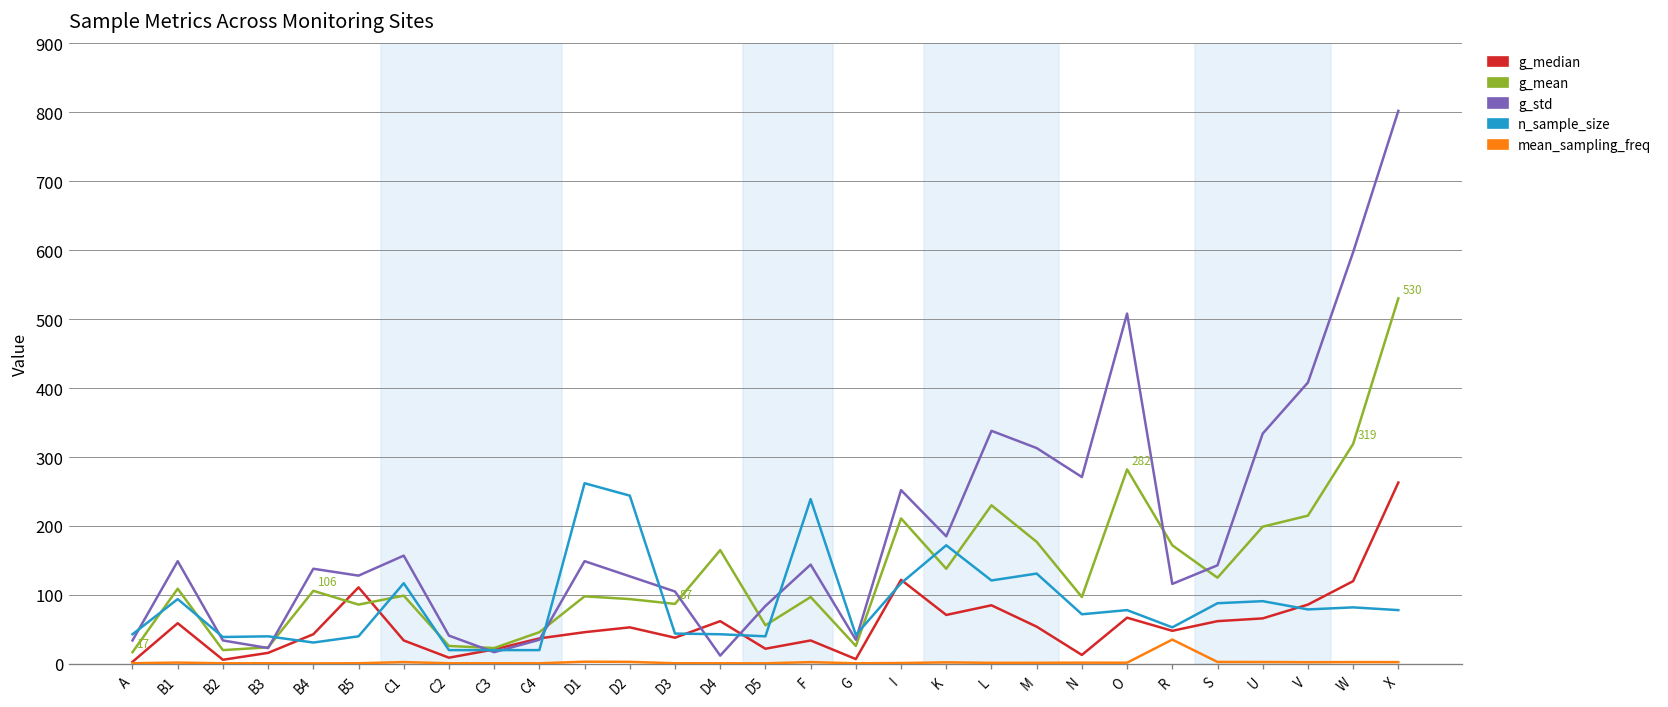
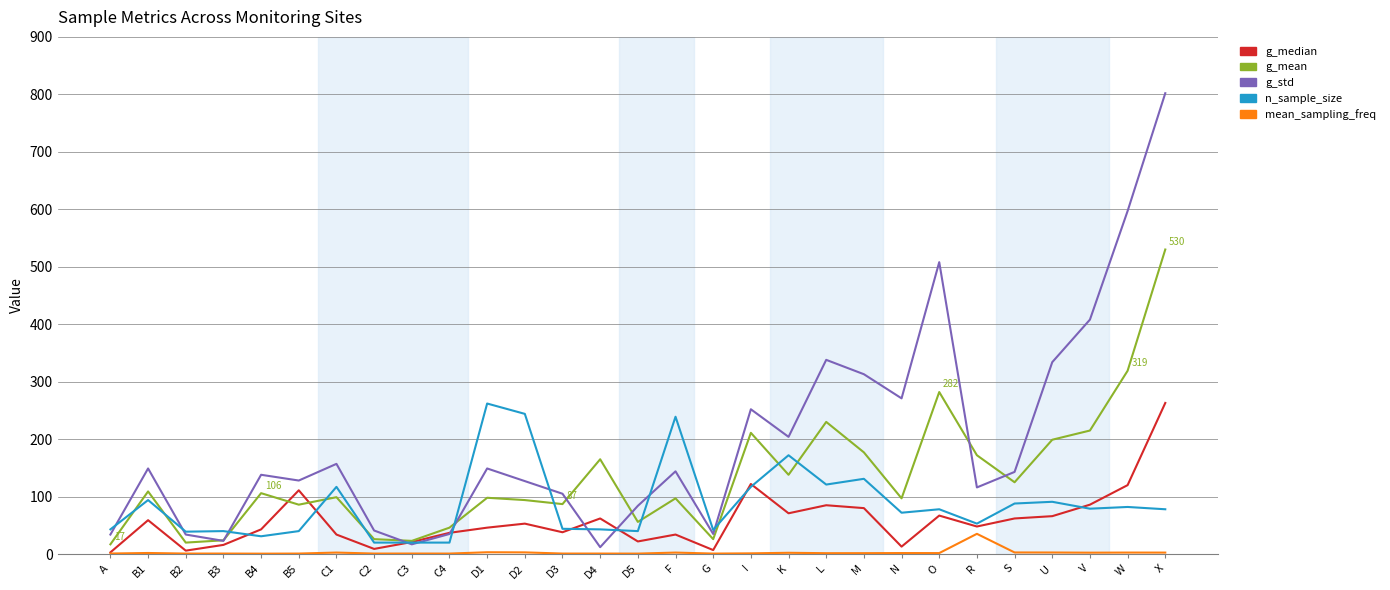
  {
    "g_median": {
      "B1": 60,
      "B2": 10,
      "B3": 20,
      "B4": 40,
      "B5": 110,
      "C1": 30,
      "C2": 10,
      "D1": 50,
      "D2": 50,
      "D3": 40,
      "D4": 60,
      "D5": 20,
      "F": 30,
      "G": 10,
      "I": 120,
      "K": 70,
      "L": 90,
-     "M": 50,
+     "M": 80,
      "N": 10,
      "O": 70,
      "R": 50,
      "S": 60,
      "U": 70,
      "V": 90,
      "W": 120,
      "X": 260
    },
    "g_mean": {
      "A": 17,
      "B4": 106,
      "D3": 87,
      "O": 282,
      "W": 319,
      "X": 530
    },
    "g_std": {
      "B1": 150,
      "B2": 30,
      "B4": 140,
      "B5": 130,
      "C1": 160,
      "C2": 40,
      "D1": 150,
      "D2": 130,
      "D4": 10,
      "D5": 80,
      "F": 140,
      "G": 40,
      "I": 250,
-     "K": 190,
+     "K": 200,
      "L": 340,
      "M": 310,
      "N": 270,
      "O": 510,
      "R": 120,
      "S": 140,
      "U": 330,
      "V": 410,
      "W": 600,
      "X": 800
    },
    "n_sample_size": {
      "A": 40,
      "B1": 90,
      "B2": 40,
      "B3": 40,
      "B4": 30,
      "B5": 40,
      "C1": 120,
      "C2": 20,
      "C4": 20,
      "D1": 260,
      "D2": 240,
      "D3": 40,
      "D4": 40,
      "D5": 40,
      "F": 240,
      "G": 40,
      "I": 120,
      "K": 170,
      "L": 120,
      "M": 130,
      "N": 70,
      "O": 80,
      "R": 50,
      "S": 90,
      "U": 90,
      "V": 80,
      "W": 80,
      "X": 80
    },
    "mean_sampling_freq": {
      "B1": 0,
      "B2": 0,
      "B3": 0,
      "B4": 0,
      "B5": 0,
      "C1": 0,
      "C2": 0,
      "C3": 0,
      "C4": 0,
      "D1": 0,
      "D2": 0,
      "D3": 0,
      "D4": 0,
      "D5": 0,
      "F": 0,
      "G": 0,
      "I": 0,
      "K": 0,
      "L": 0,
      "M": 0,
      "N": 0,
      "O": 0,
      "R": 40,
      "S": 0,
      "U": 0,
      "V": 0,
      "W": 0,
      "X": 0
    }
  }
